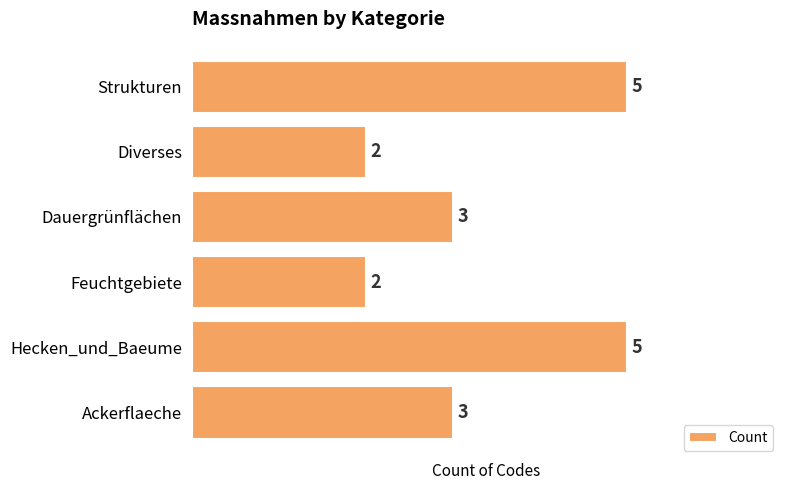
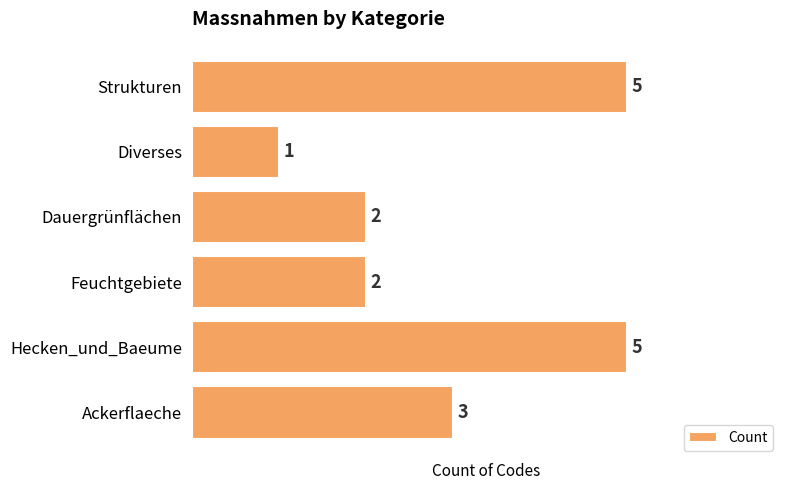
  {
    "Strukturen": 5,
-   "Diverses": 2,
-   "Dauergrünflächen": 3,
+   "Diverses": 1,
+   "Dauergrünflächen": 2,
    "Feuchtgebiete": 2,
    "Hecken_und_Baeume": 5,
    "Ackerflaeche": 3
  }
